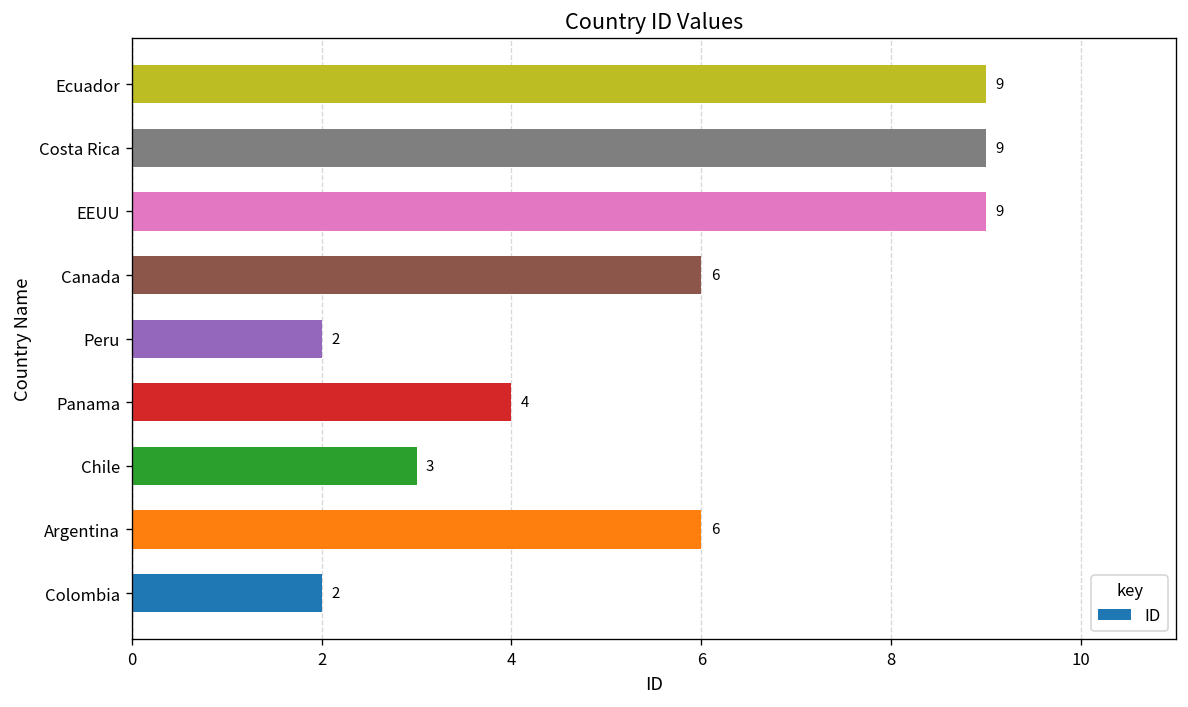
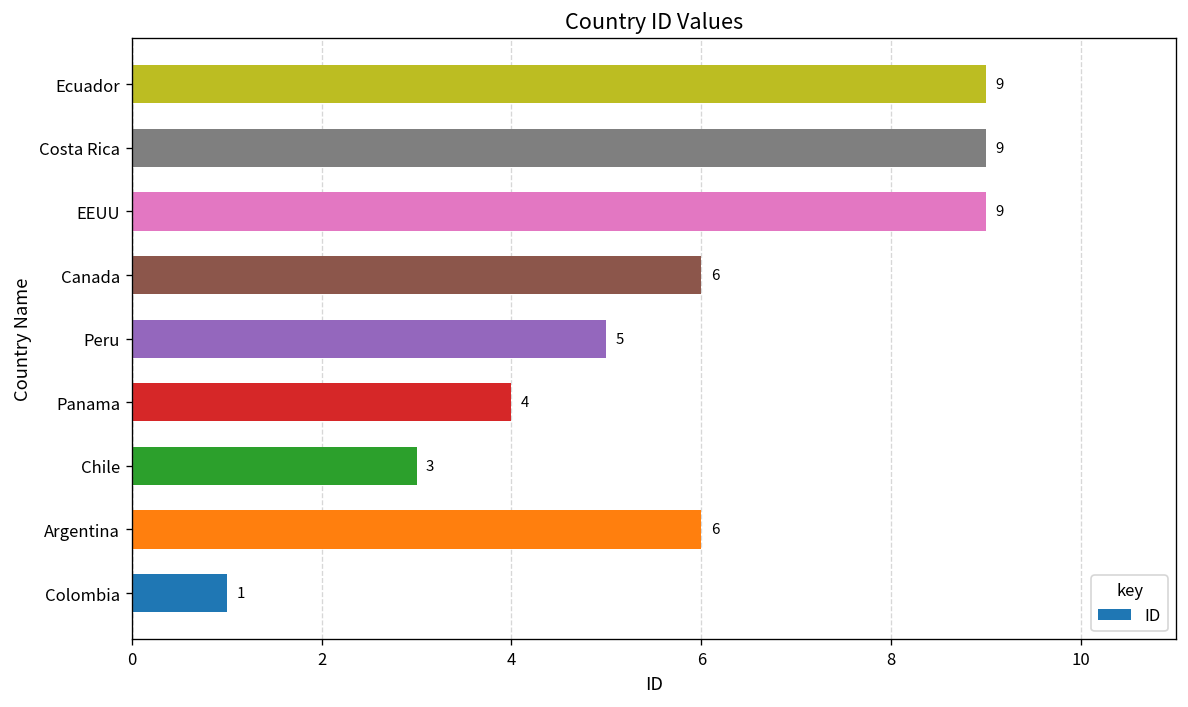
  {
    "Ecuador": 9,
    "Costa Rica": 9,
    "EEUU": 9,
    "Canada": 6,
-   "Peru": 2,
+   "Peru": 5,
    "Panama": 4,
    "Chile": 3,
    "Argentina": 6,
-   "Colombia": 2
+   "Colombia": 1
  }
